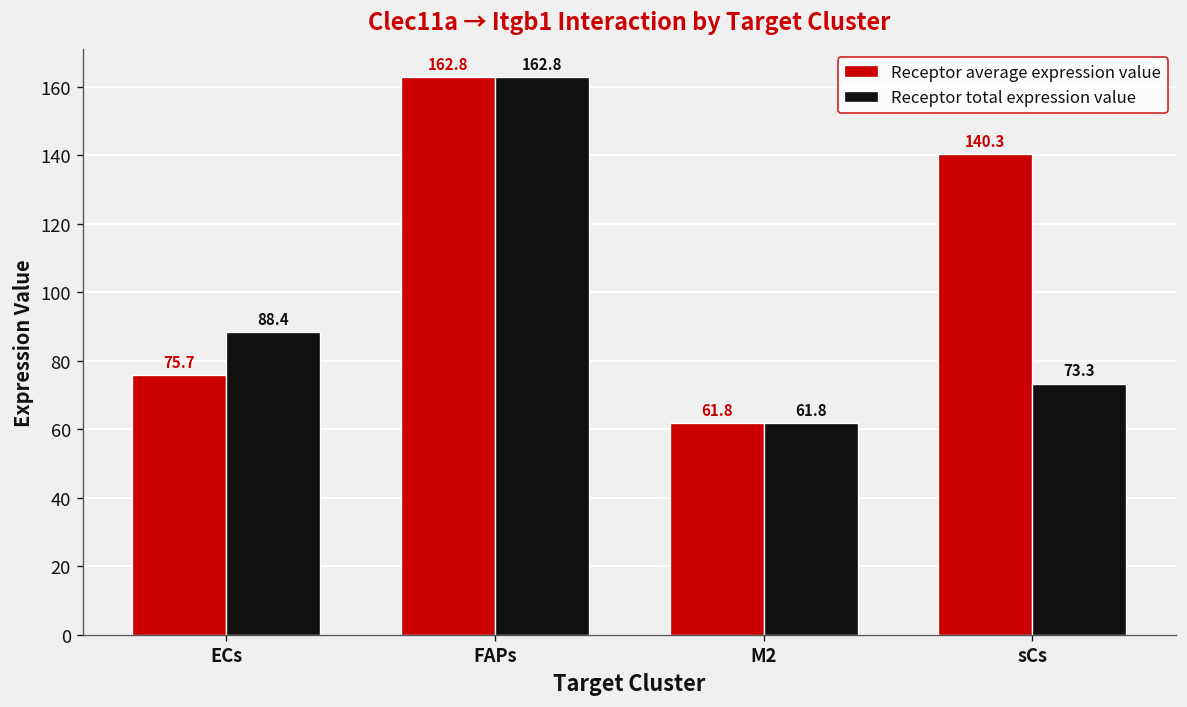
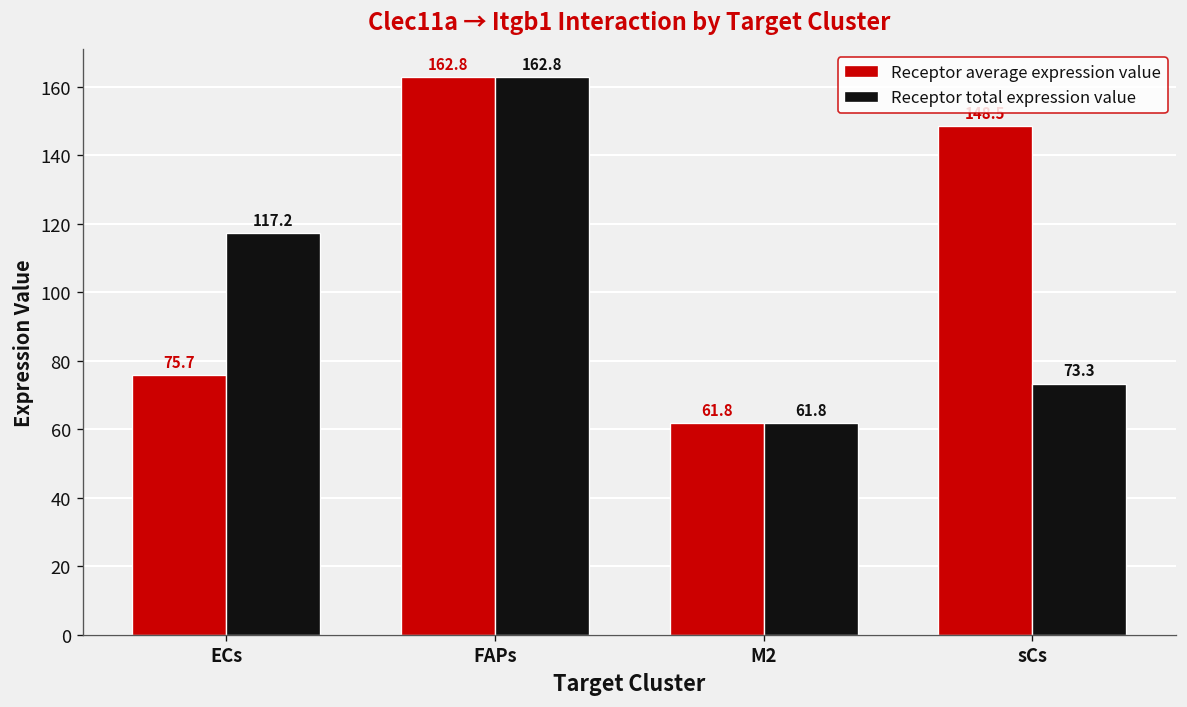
  {
    "Receptor average expression value": {
-     "sCs": 140
+     "sCs": 148
    },
    "Receptor total expression value": {
-     "ECs": 88.4,
+     "ECs": 117.2,
      "FAPs": 162.8,
      "M2": 61.8,
      "sCs": 73.3
    }
  }
